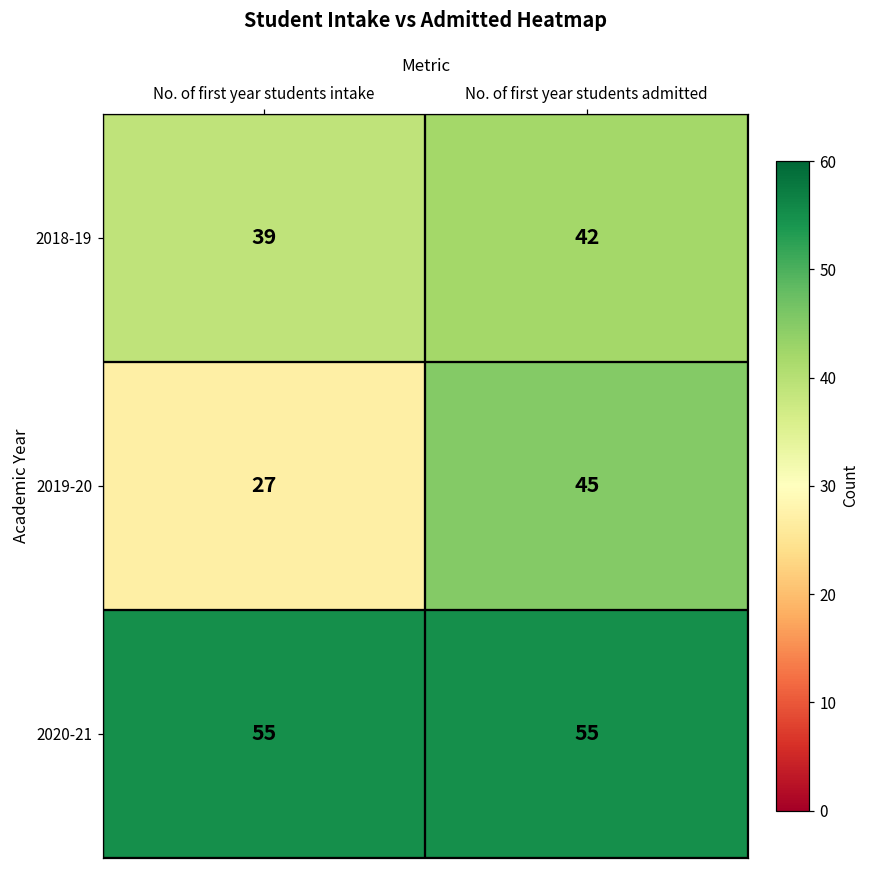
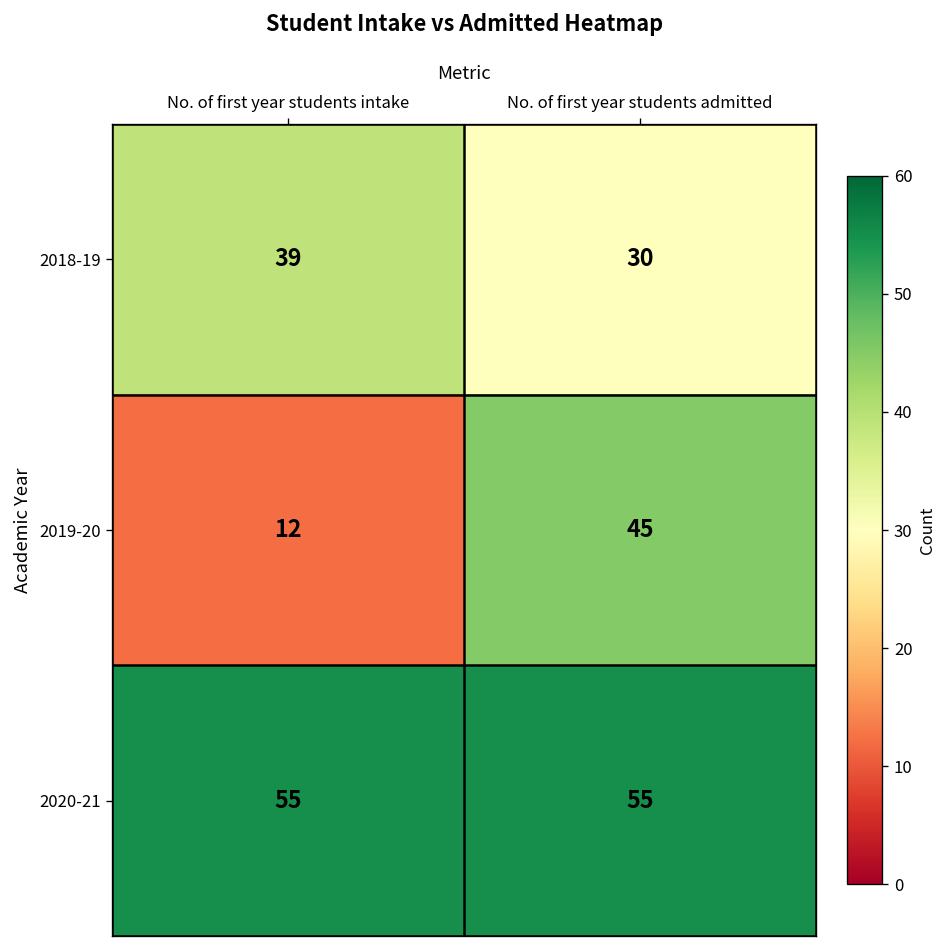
  {
    "2018-19": {
      "No. of first year students intake": 39,
-     "No. of first year students admitted": 42
+     "No. of first year students admitted": 30
    },
    "2019-20": {
-     "No. of first year students intake": 27,
+     "No. of first year students intake": 12,
      "No. of first year students admitted": 45
    },
    "2020-21": {
      "No. of first year students intake": 55,
      "No. of first year students admitted": 55
    }
  }
